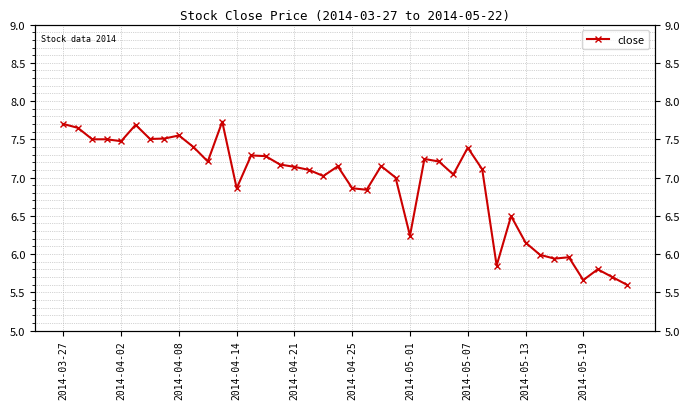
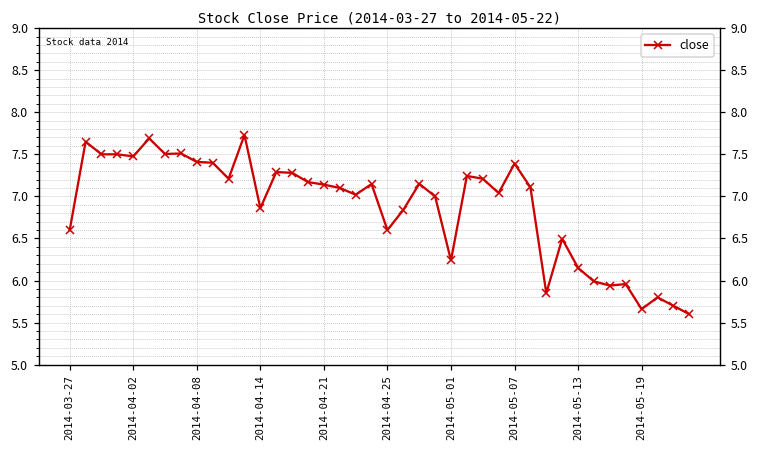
  {
-   "2014-03-27": 7.7,
+   "2014-03-27": 6.6,
    "2014-04-02": 7.5,
-   "2014-04-08": 7.6,
+   "2014-04-08": 7.4,
    "2014-04-14": 6.9,
    "2014-04-21": 7.1,
-   "2014-04-25": 6.9,
+   "2014-04-25": 6.6,
    "2014-05-01": 6.2,
    "2014-05-07": 7.4,
    "2014-05-13": 6.2,
    "2014-05-19": 5.7
  }
